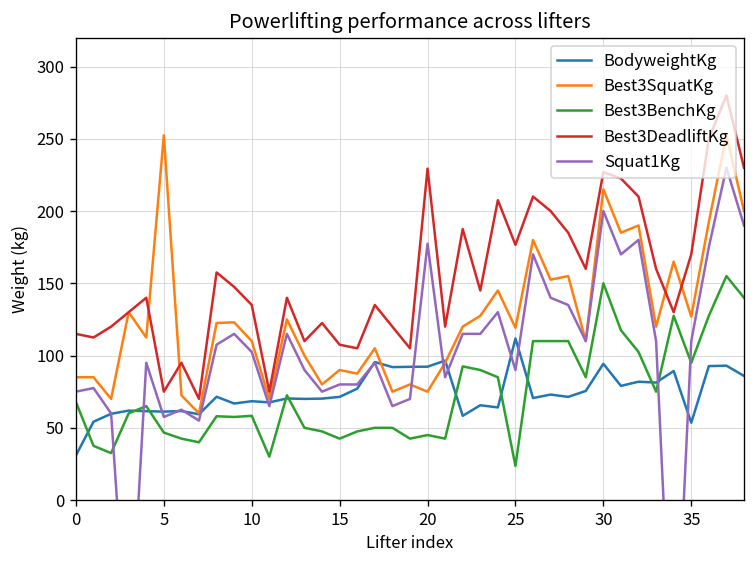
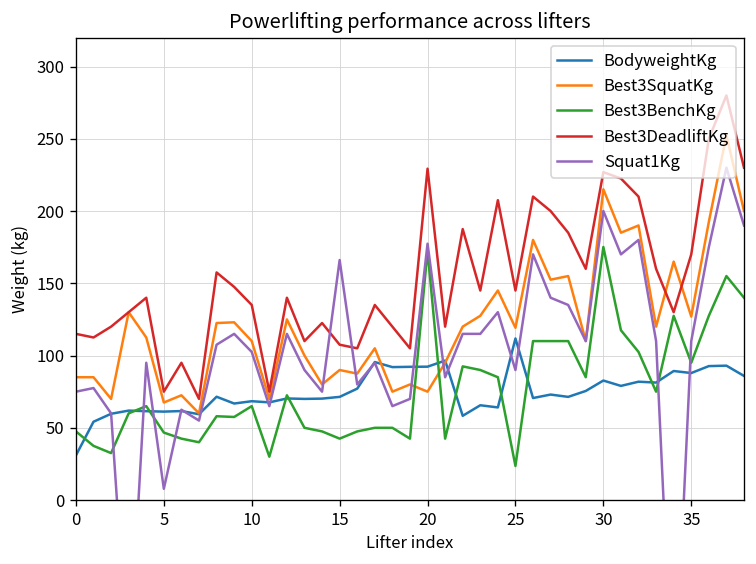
  {
    "BodyweightKg": {
      "0": 31,
      "5": 61,
      "10": 68,
      "15": 71,
      "20": 92,
      "25": 112,
-     "30": 94,
-     "35": 54
+     "30": 83,
+     "35": 88
    },
    "Best3SquatKg": {
      "0": 85,
-     "5": 252,
+     "5": 68,
      "10": 110,
      "15": 90,
      "20": 75,
      "25": 119,
      "30": 215,
      "35": 127
    },
    "Best3BenchKg": {
-     "0": 68,
+     "0": 48,
      "5": 47,
-     "10": 58,
+     "10": 65,
      "15": 43,
-     "20": 45,
+     "20": 173,
      "25": 24,
-     "30": 150,
+     "30": 175,
      "35": 95
    },
    "Best3DeadliftKg": {
      "0": 115,
      "5": 75,
      "10": 135,
      "15": 108,
      "20": 229,
-     "25": 177,
+     "25": 145,
      "35": 170
    },
    "Squat1Kg": {
      "0": 75,
-     "5": 58,
+     "5": 8,
      "10": 103,
-     "15": 80,
+     "15": 166,
      "20": 177,
      "25": 90,
      "30": 200,
      "35": 110
    }
  }
